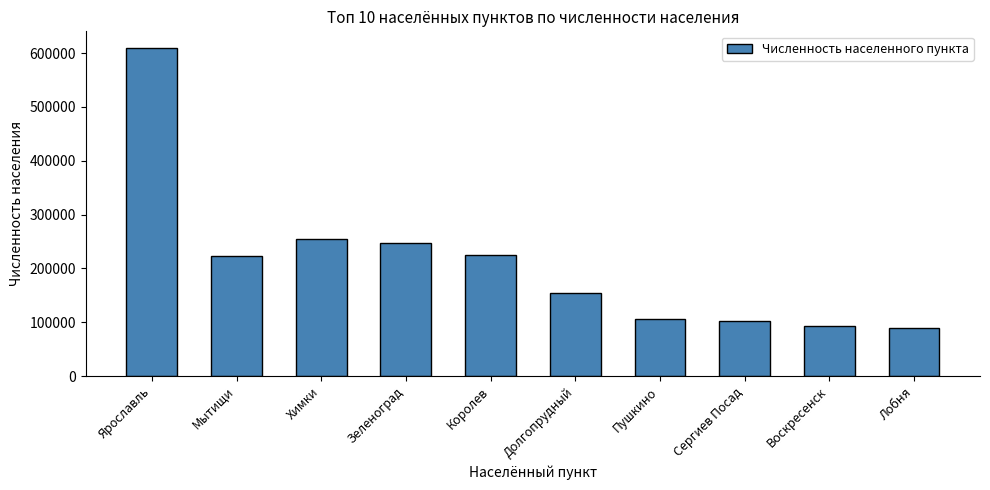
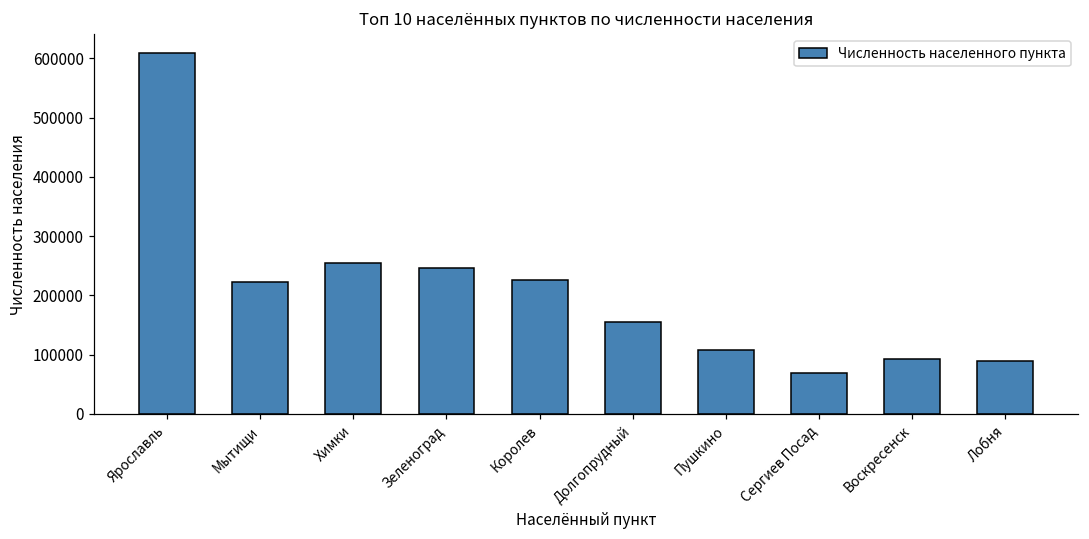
  {
    "Ярославль": 610000,
    "Мытищи": 220000,
    "Химки": 250000,
    "Зеленоград": 250000,
    "Королев": 230000,
    "Долгопрудный": 150000,
    "Пушкино": 110000,
-   "Сергиев Посад": 100000,
+   "Сергиев Посад": 70000,
    "Воскресенск": 90000,
    "Лобня": 90000
  }
